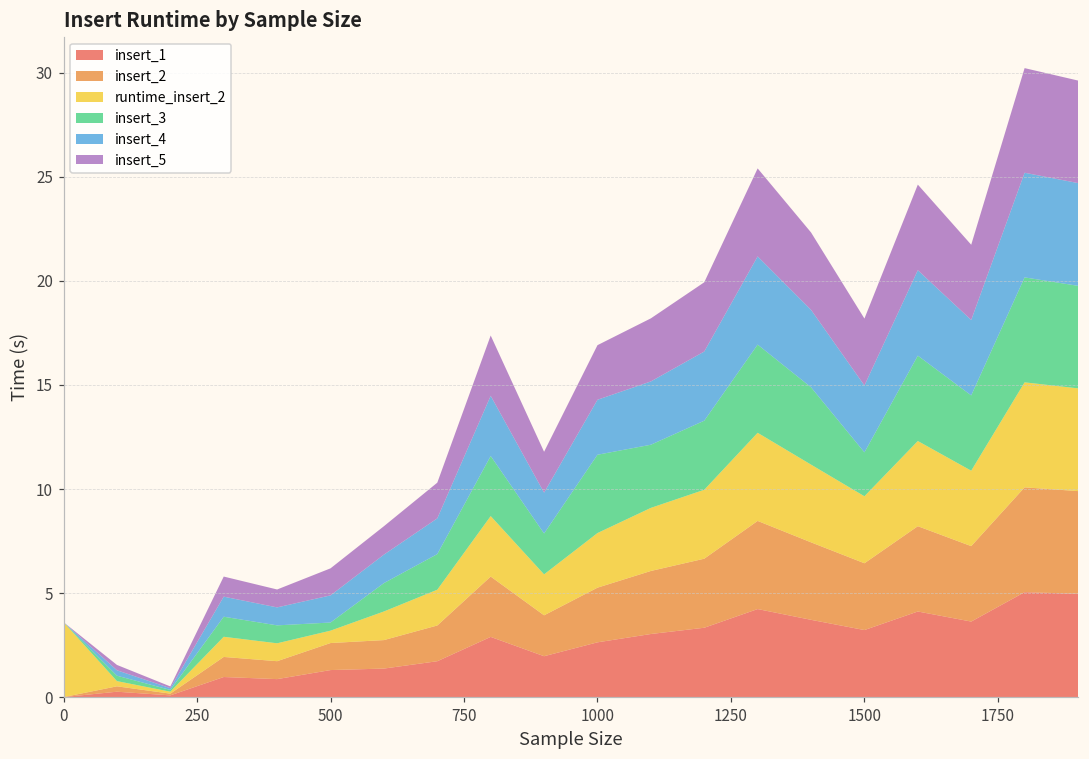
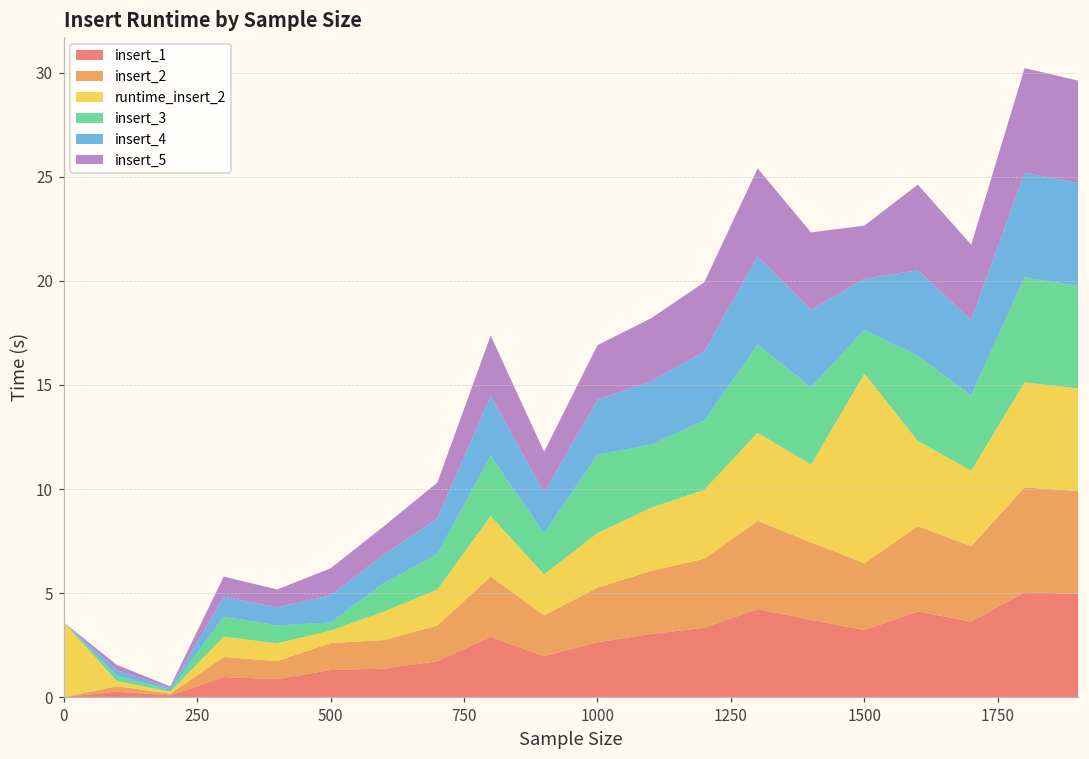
  {
    "runtime_insert_2": {
      "500": 0.6,
      "1000": 2.6,
-     "1500": 3.2
+     "1500": 9.1
    },
    "insert_3": {
      "500": 0.4,
      "1000": 3.8,
      "1500": 2.1
    },
    "insert_4": {
      "500": 1.3,
      "1000": 2.6,
-     "1500": 3.2
+     "1500": 2.4
    },
    "insert_5": {
      "500": 1.3,
      "1000": 2.6,
-     "1500": 3.2
+     "1500": 2.6
    }
  }
